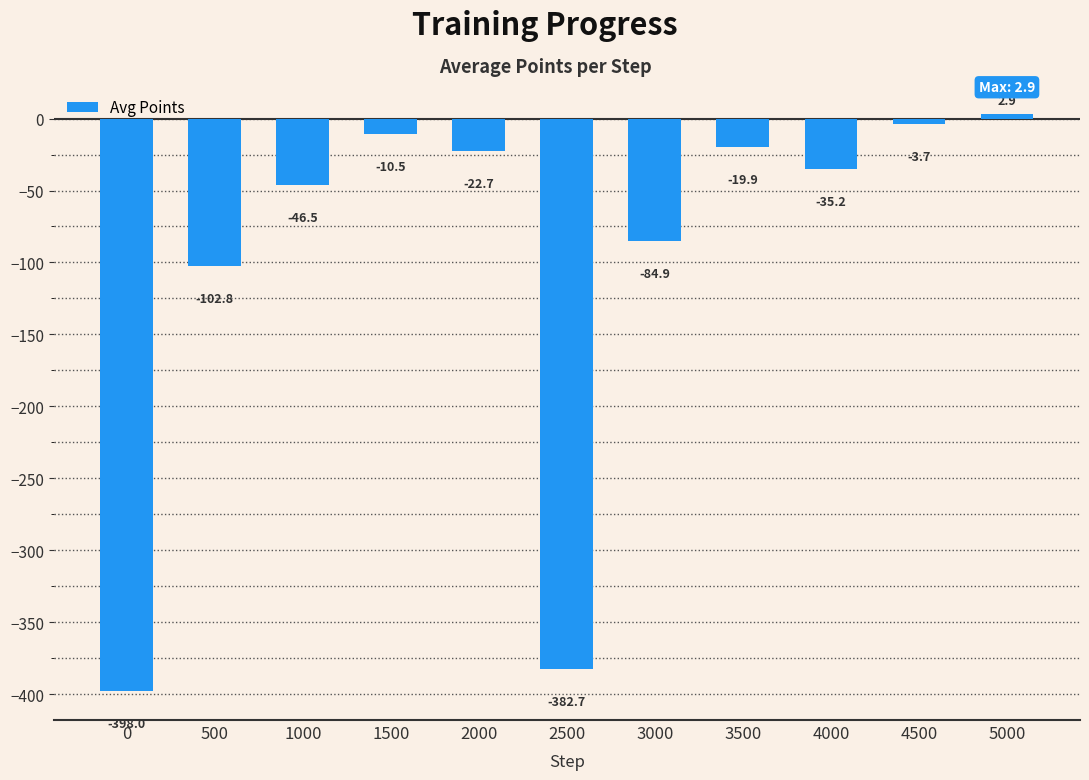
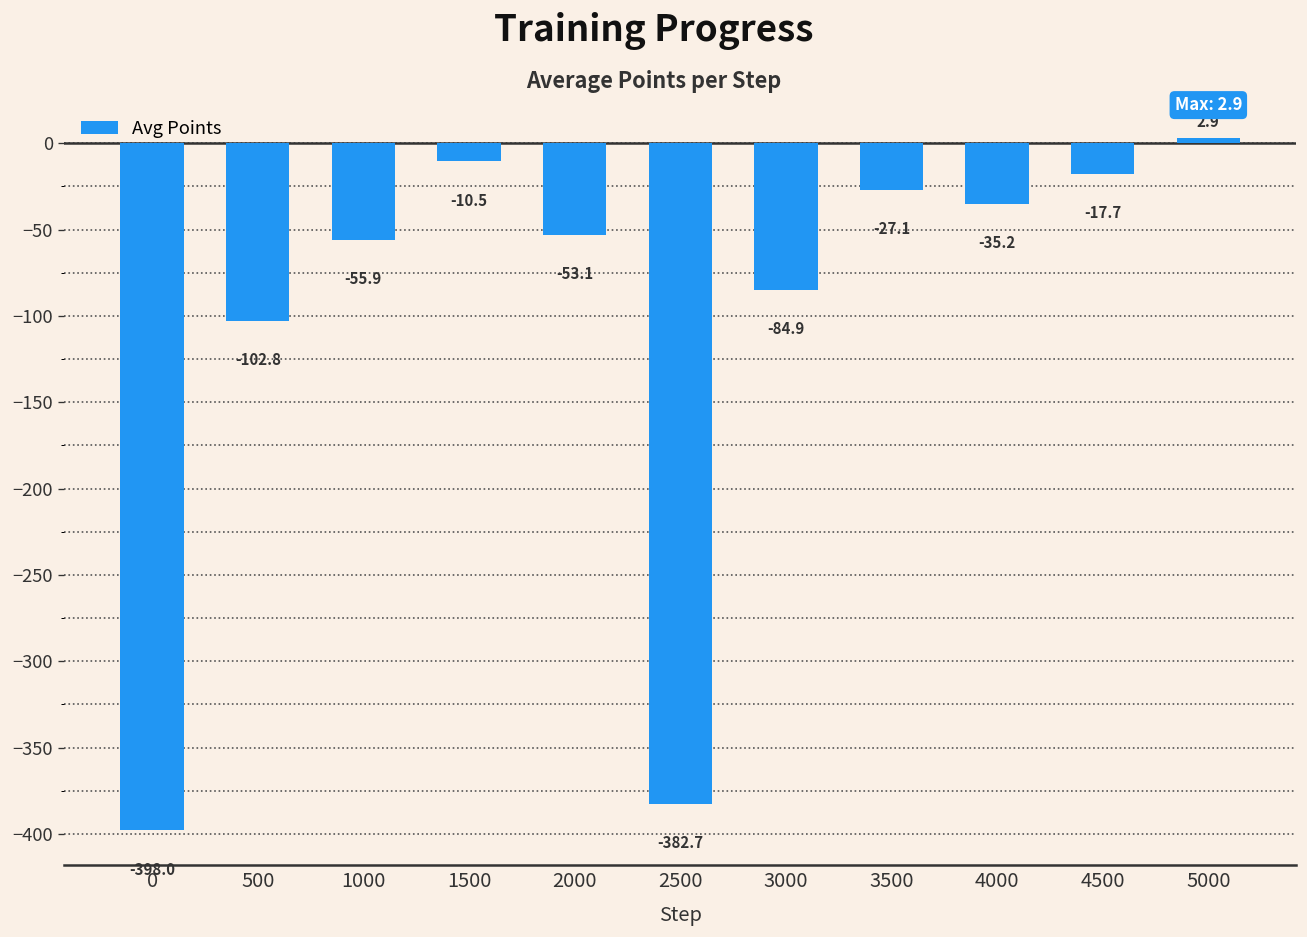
  {
-   "1000": -46.5,
-   "2000": -22.7,
-   "3500": -19.9,
-   "4500": -3.7
+   "1000": -55.9,
+   "2000": -53.1,
+   "3500": -27.1,
+   "4500": -17.7
  }
